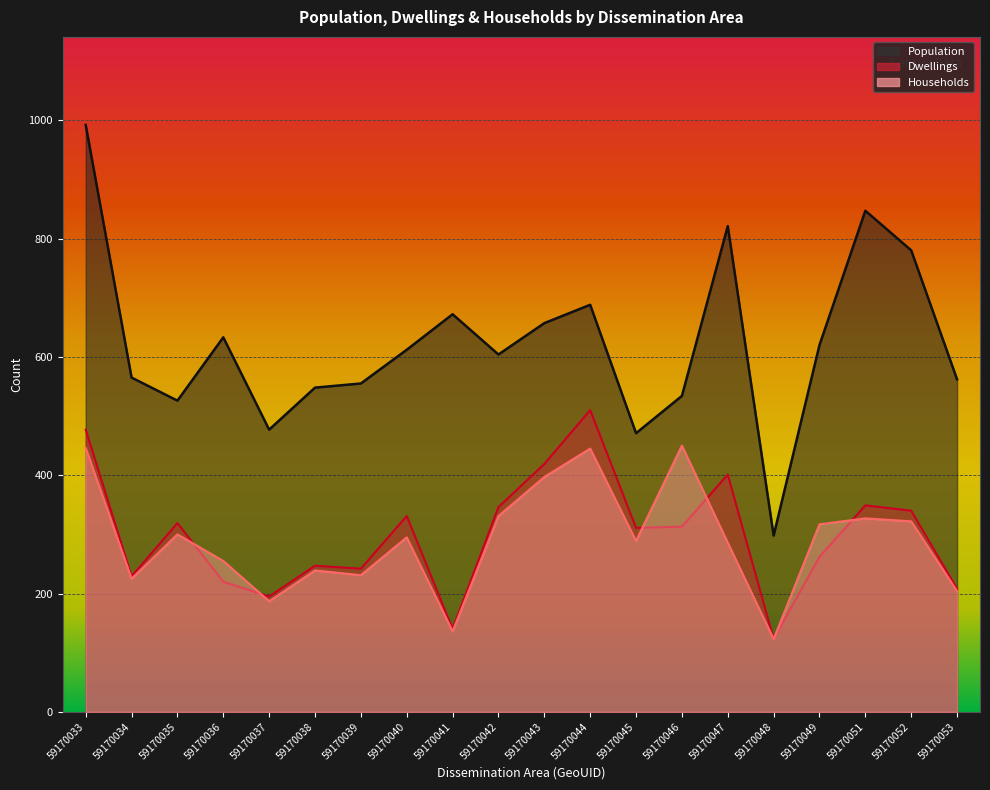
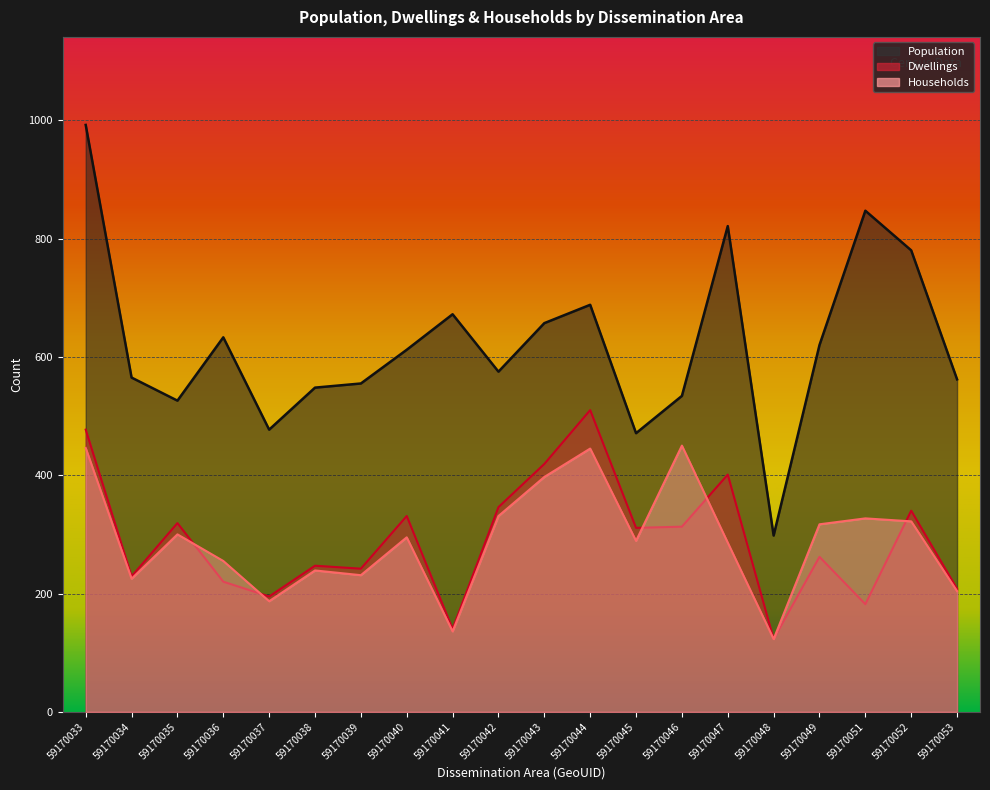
  {
    "Population": {
      "59170033": 990,
      "59170034": 570,
      "59170035": 530,
      "59170036": 630,
      "59170037": 480,
      "59170038": 550,
      "59170039": 560,
      "59170040": 610,
      "59170041": 670,
-     "59170042": 600,
+     "59170042": 580,
      "59170043": 660,
      "59170044": 690,
      "59170045": 470,
      "59170046": 530,
      "59170047": 820,
      "59170048": 300,
      "59170049": 620,
      "59170051": 850,
      "59170052": 780,
      "59170053": 560
    },
    "Dwellings": {
      "59170033": 480,
      "59170035": 320,
      "59170036": 220,
      "59170037": 200,
      "59170038": 250,
      "59170039": 240,
      "59170040": 330,
      "59170042": 350,
      "59170043": 420,
      "59170044": 510,
      "59170045": 310,
      "59170046": 310,
      "59170047": 400,
      "59170049": 260,
-     "59170051": 350,
+     "59170051": 180,
      "59170052": 340
    },
    "Households": {
      "59170033": 450,
      "59170035": 300,
      "59170036": 260,
      "59170037": 190,
      "59170038": 240,
      "59170039": 230,
      "59170040": 300,
      "59170042": 330,
      "59170043": 400,
      "59170044": 450,
      "59170045": 290,
      "59170046": 450,
      "59170047": 290,
      "59170049": 320,
      "59170051": 330,
      "59170052": 320
    }
  }
